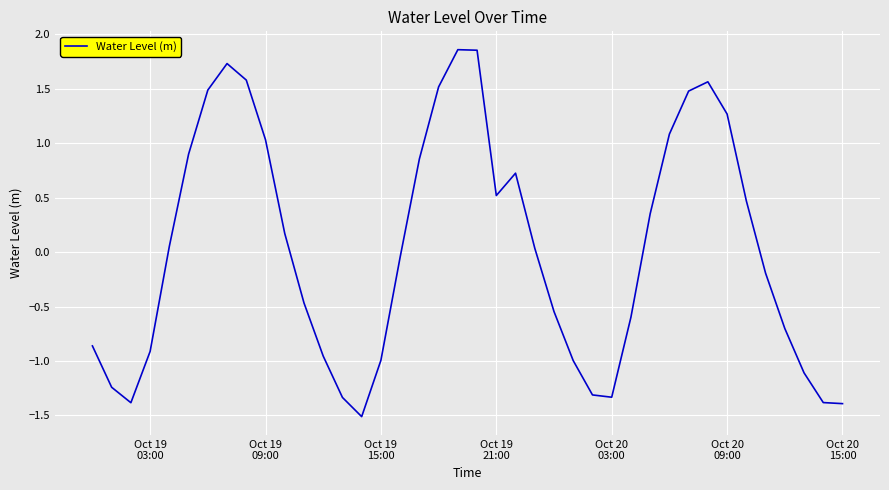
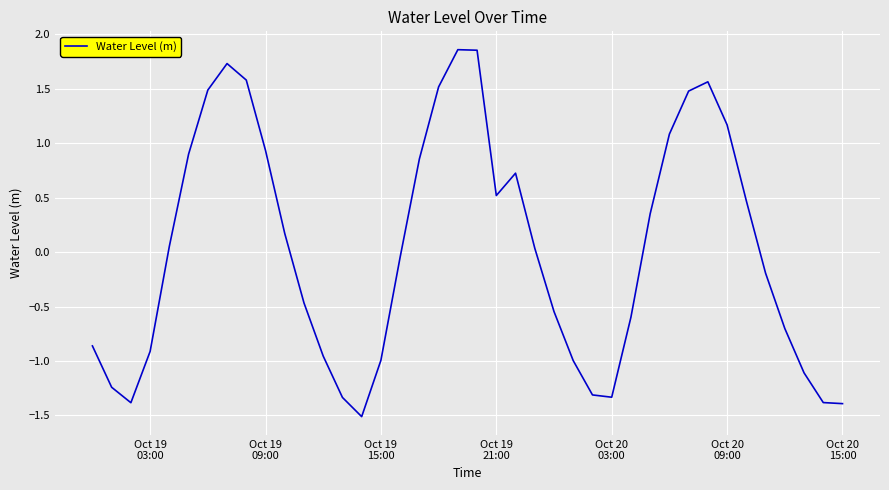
  {
    "Oct 19 03:00": -0.91,
-   "Oct 19 09:00": 1.03,
+   "Oct 19 09:00": 0.93,
    "Oct 19 15:00": -0.99,
    "Oct 19 21:00": 0.52,
    "Oct 20 03:00": -1.33,
-   "Oct 20 09:00": 1.27,
+   "Oct 20 09:00": 1.17,
    "Oct 20 15:00": -1.39
  }
